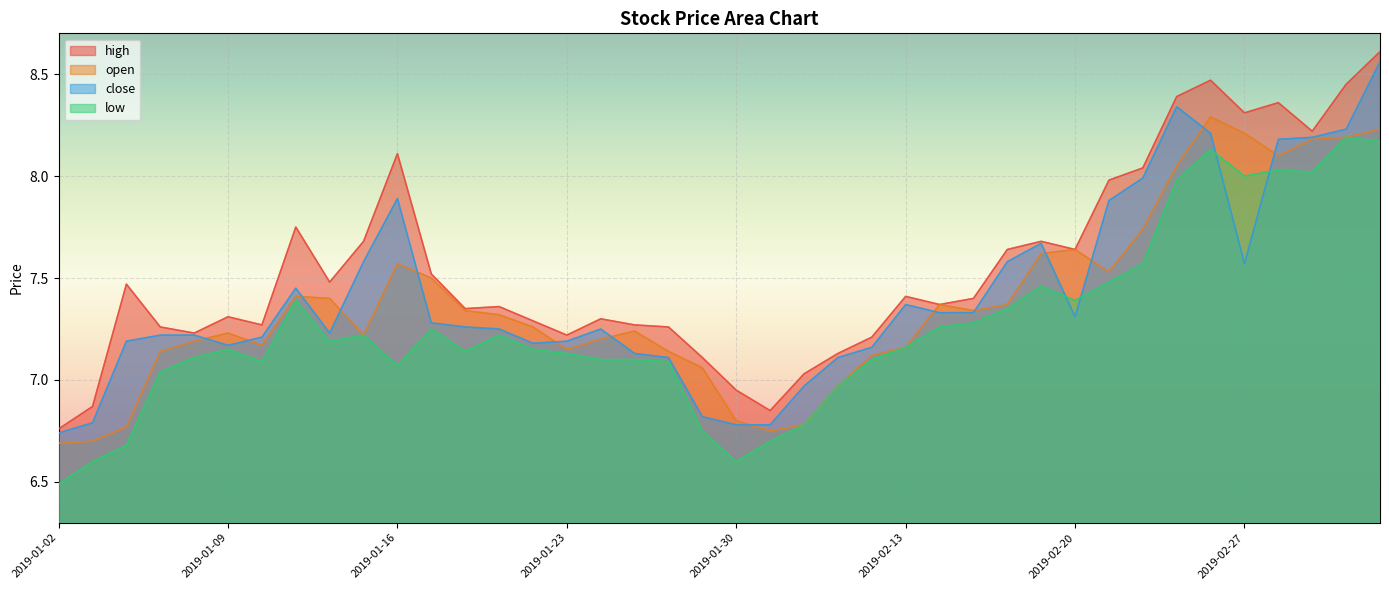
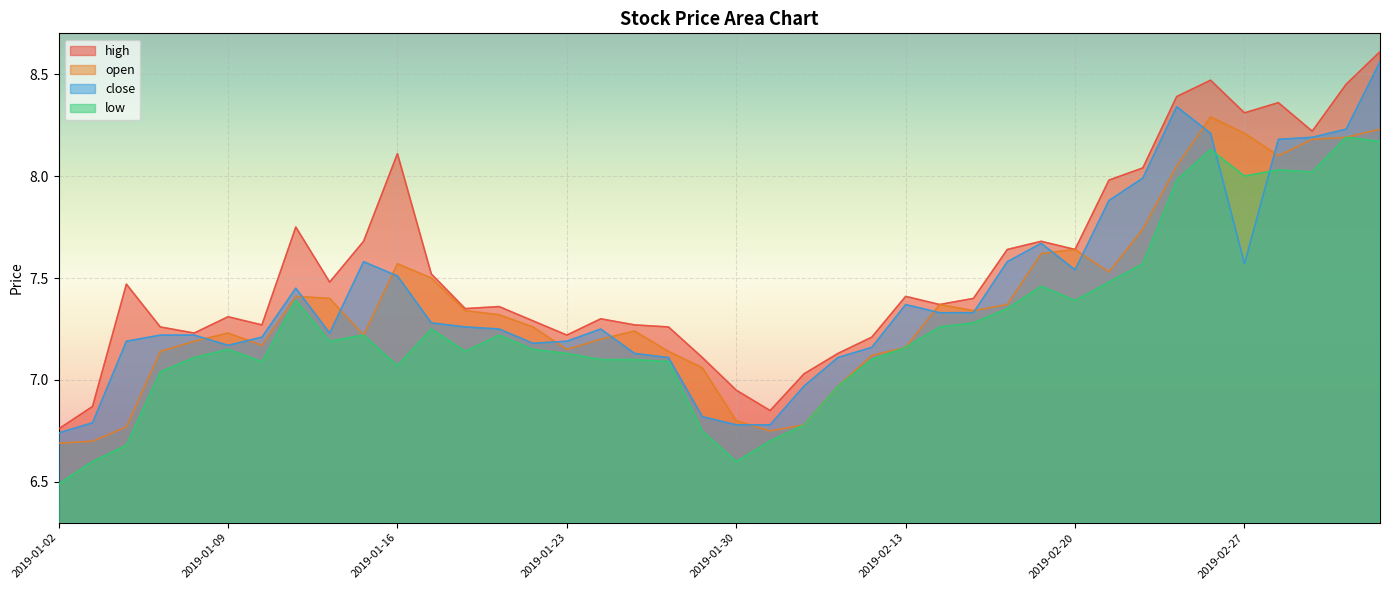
  {
    "close": {
      "2019-01-02": 6.74,
      "2019-01-09": 7.17,
-     "2019-01-16": 7.89,
+     "2019-01-16": 7.51,
      "2019-01-23": 7.19,
      "2019-01-30": 6.78,
      "2019-02-13": 7.37,
-     "2019-02-20": 7.31,
+     "2019-02-20": 7.54,
      "2019-02-27": 7.57
    },
    "low": {
      "2019-01-02": 6.49,
      "2019-01-09": 7.15,
      "2019-01-16": 7.07,
      "2019-01-23": 7.13,
      "2019-01-30": 6.60,
      "2019-02-20": 7.39,
      "2019-02-27": 8.00
    }
  }
